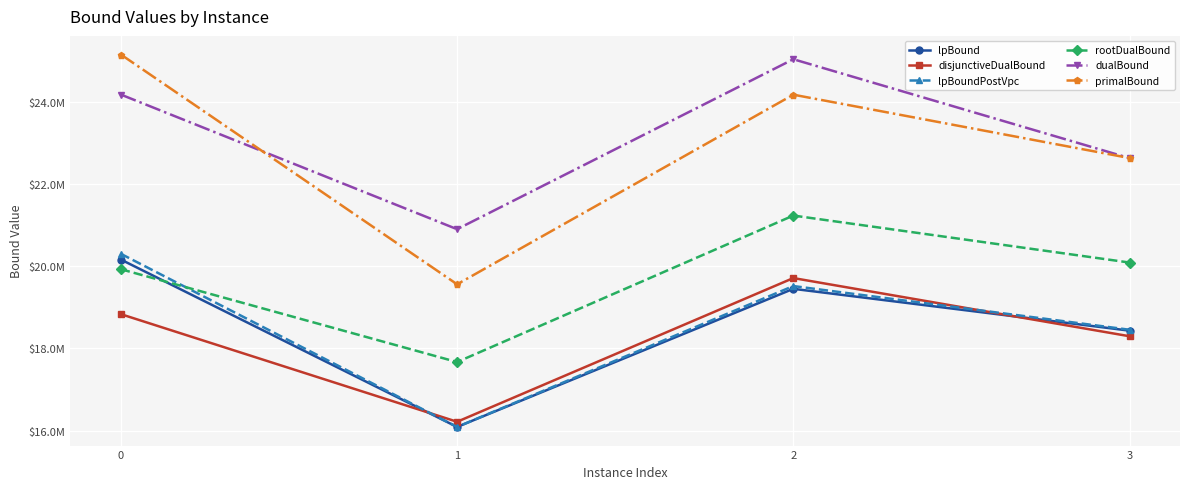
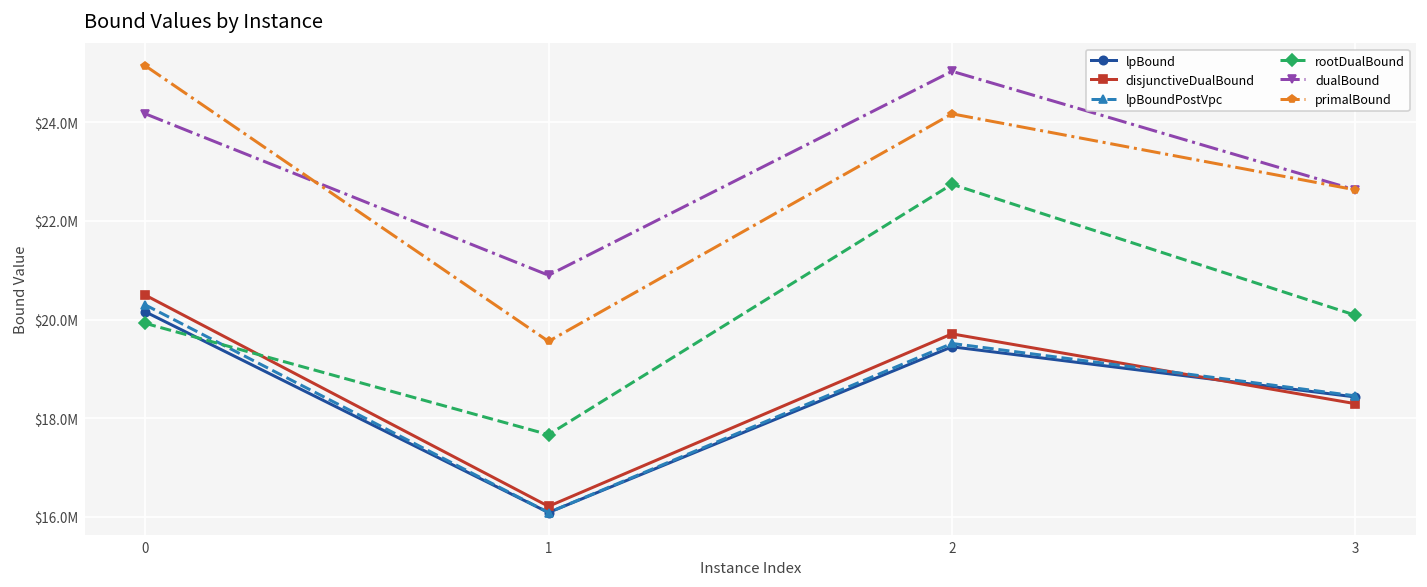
  {
    "disjunctiveDualBound": {
-     "0": "$18800000",
+     "0": "$20500000",
      "1": "$16200000",
      "2": "$19700000",
      "3": "$18300000"
    },
    "rootDualBound": {
      "0": "$19900000",
      "1": "$17700000",
-     "2": "$21200000",
+     "2": "$22700000",
      "3": "$20100000"
    },
    "dualBound": {
      "0": "$24200000",
      "1": "$20900000",
      "2": "$25000000"
    },
    "primalBound": {
      "0": "$25100000",
      "1": "$19600000",
      "2": "$24200000"
    }
  }
